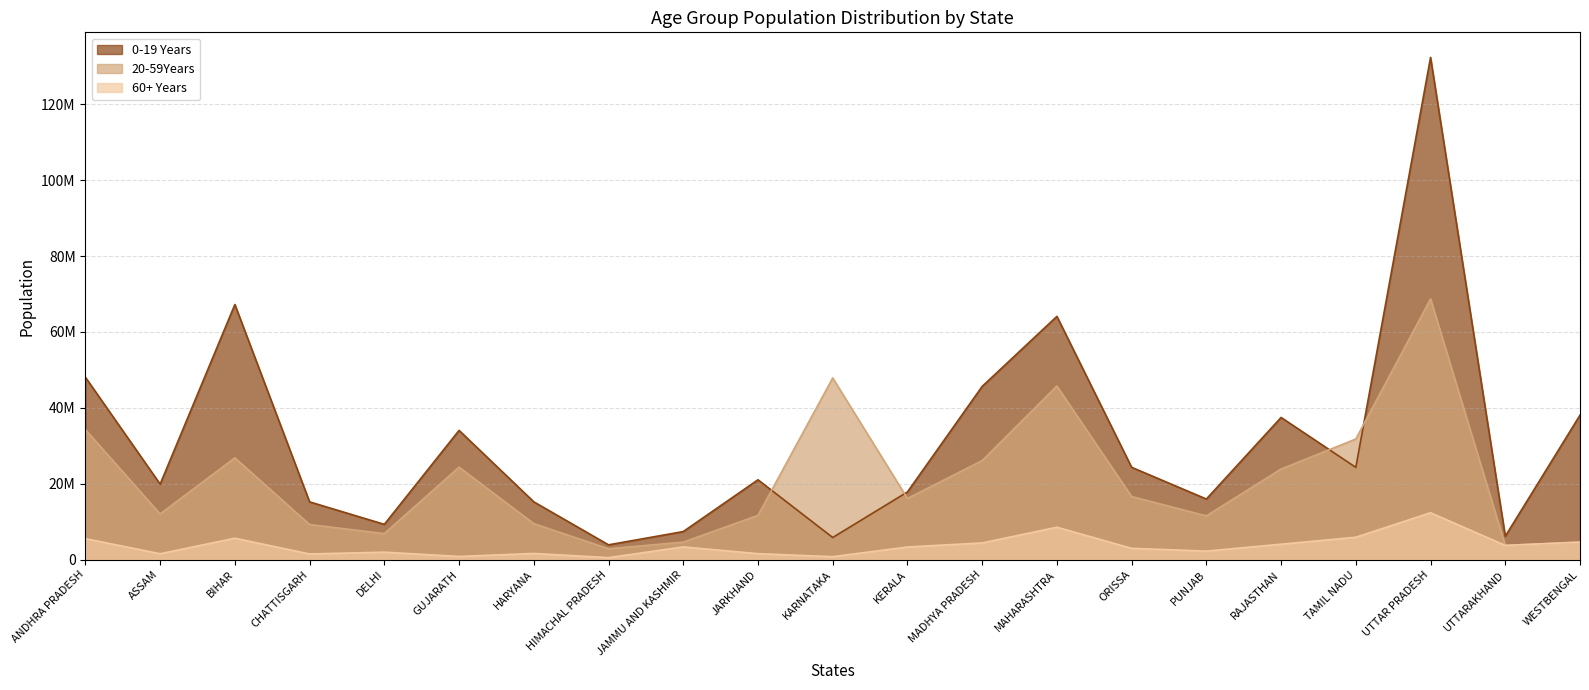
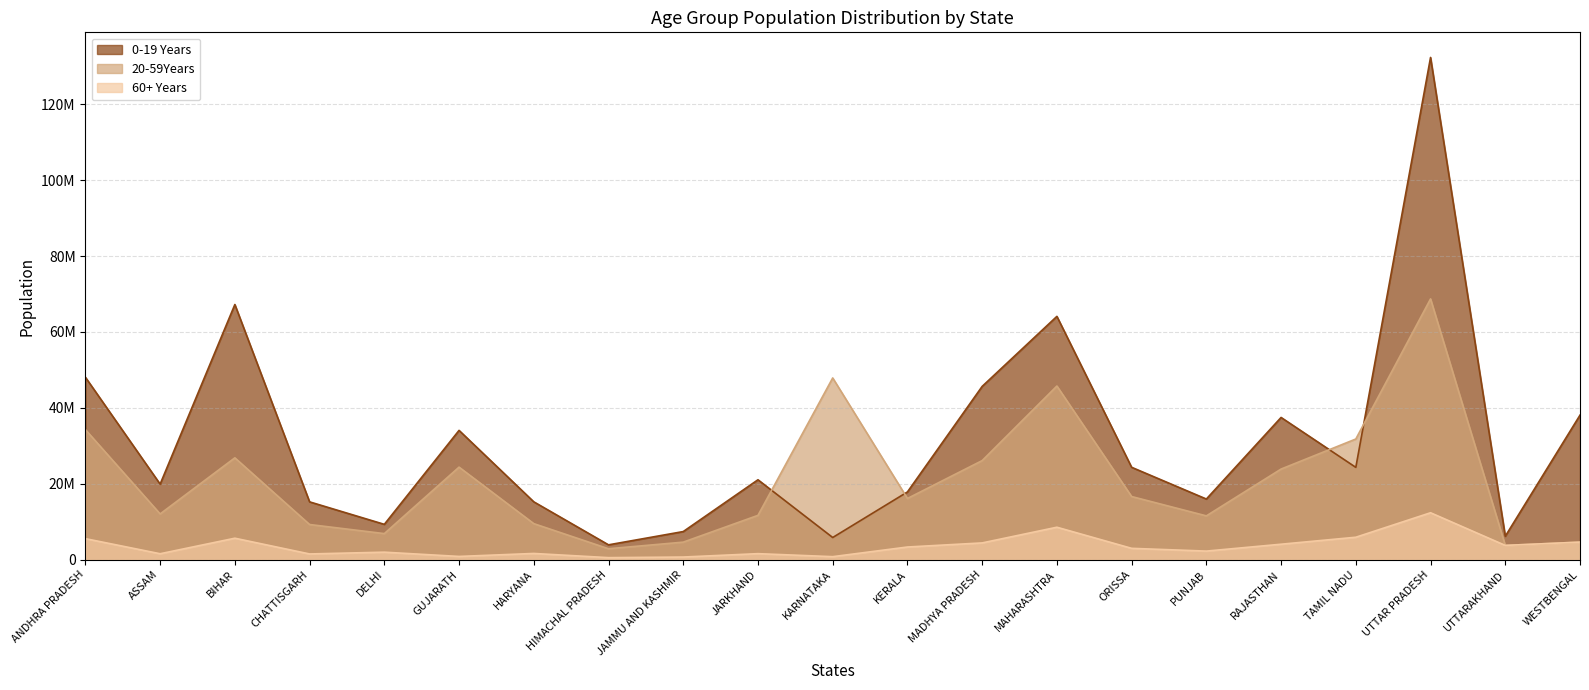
  {
    "0-19 Years": {
      "ANDHRA PRADESH": 48000000,
      "ASSAM": 20000000,
      "BIHAR": 67000000,
      "CHATTISGARH": 15000000,
      "DELHI": 9000000,
      "GUJARATH": 34000000,
      "HARYANA": 15000000,
      "HIMACHAL PRADESH": 4000000,
      "JAMMU AND KASHMIR": 7000000,
      "JARKHAND": 21000000,
      "KARNATAKA": 6000000,
      "KERALA": 18000000,
      "MADHYA PRADESH": 46000000,
      "MAHARASHTRA": 64000000,
      "ORISSA": 24000000,
      "PUNJAB": 16000000,
      "RAJASTHAN": 37000000,
      "TAMIL NADU": 24000000,
      "UTTAR PRADESH": 132000000,
      "UTTARAKHAND": 6000000,
      "WESTBENGAL": 38000000
    },
    "20-59Years": {
      "ANDHRA PRADESH": 34000000,
      "ASSAM": 12000000,
      "BIHAR": 27000000,
      "CHATTISGARH": 9000000,
      "DELHI": 7000000,
      "GUJARATH": 24000000,
      "HARYANA": 10000000,
      "HIMACHAL PRADESH": 3000000,
      "JAMMU AND KASHMIR": 5000000,
      "JARKHAND": 12000000,
      "KARNATAKA": 48000000,
      "KERALA": 16000000,
      "MADHYA PRADESH": 26000000,
      "MAHARASHTRA": 46000000,
      "ORISSA": 17000000,
      "PUNJAB": 12000000,
      "RAJASTHAN": 24000000,
      "TAMIL NADU": 32000000,
      "UTTAR PRADESH": 69000000
    },
    "60+ Years": {
      "ANDHRA PRADESH": 6000000,
      "ASSAM": 2000000,
      "BIHAR": 6000000,
      "CHATTISGARH": 2000000,
      "DELHI": 2000000,
      "GUJARATH": 1000000,
      "HARYANA": 2000000,
      "HIMACHAL PRADESH": 1000000,
-     "JAMMU AND KASHMIR": 3000000,
+     "JAMMU AND KASHMIR": 1000000,
      "JARKHAND": 2000000,
      "KARNATAKA": 1000000,
      "KERALA": 3000000,
      "MADHYA PRADESH": 4000000,
      "MAHARASHTRA": 9000000,
      "ORISSA": 3000000,
      "PUNJAB": 2000000,
      "RAJASTHAN": 4000000,
      "TAMIL NADU": 6000000,
      "UTTAR PRADESH": 12000000
    }
  }
